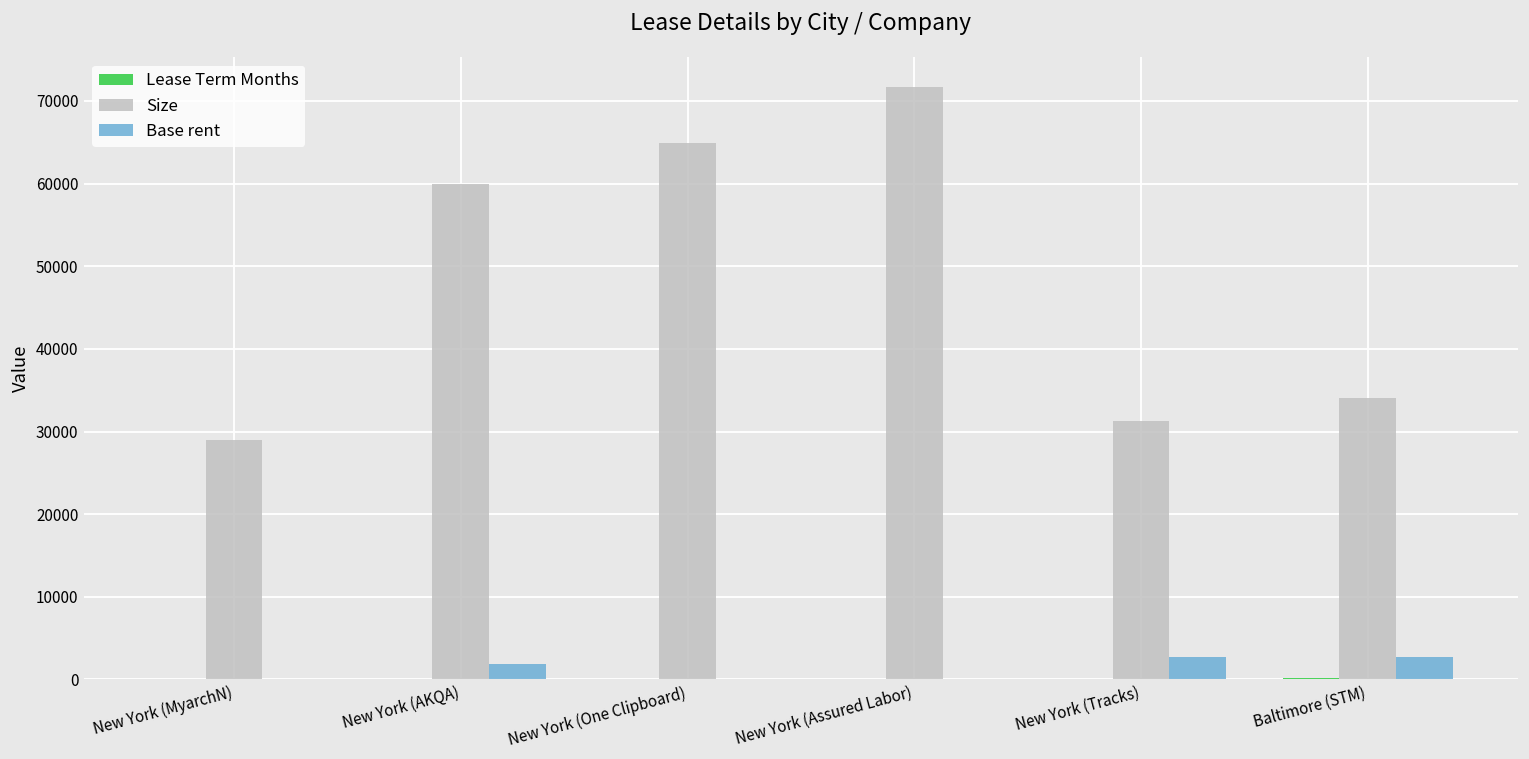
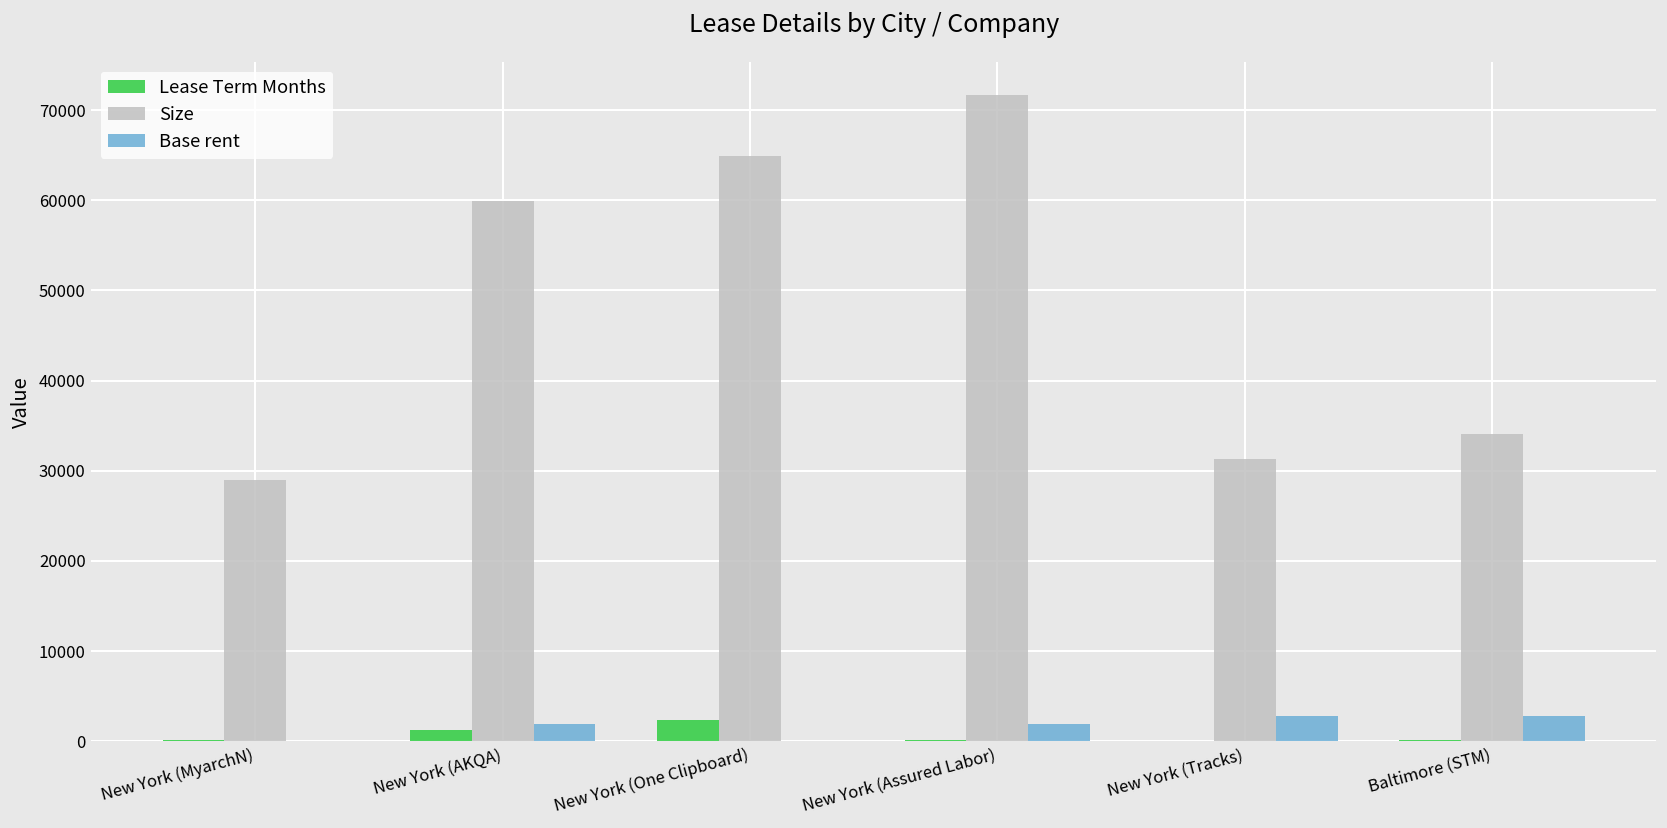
  {
    "Lease Term Months": {
-     "New York (AKQA)": 0,
-     "New York (One Clipboard)": 0
+     "New York (AKQA)": 1000,
+     "New York (One Clipboard)": 2000
    },
    "Size": {
      "New York (MyarchN)": 29000,
      "New York (AKQA)": 60000,
      "New York (One Clipboard)": 65000,
      "New York (Assured Labor)": 72000,
      "New York (Tracks)": 31000,
      "Baltimore (STM)": 34000
    },
    "Base rent": {
      "New York (AKQA)": 2000,
-     "New York (Assured Labor)": 0,
+     "New York (Assured Labor)": 2000,
      "New York (Tracks)": 3000,
      "Baltimore (STM)": 3000
    }
  }
